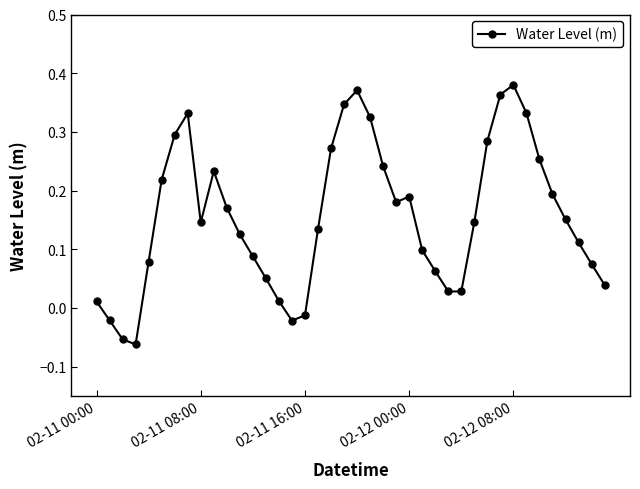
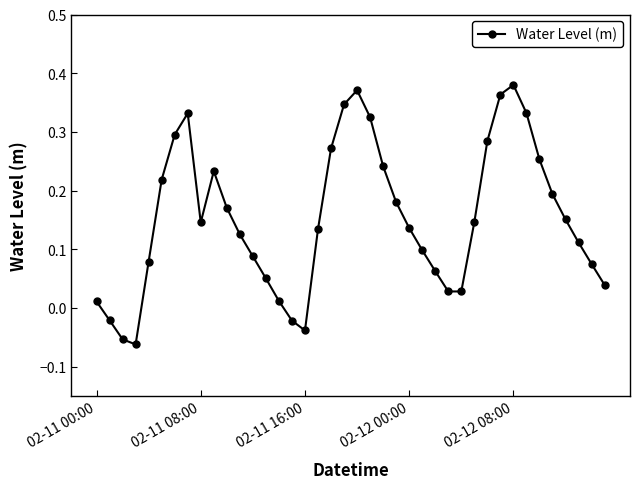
  {
    "02-11 00:00": 0.01,
    "02-11 08:00": 0.15,
-   "02-11 16:00": -0.01,
-   "02-12 00:00": 0.19,
+   "02-11 16:00": -0.04,
+   "02-12 00:00": 0.14,
    "02-12 08:00": 0.38
  }
